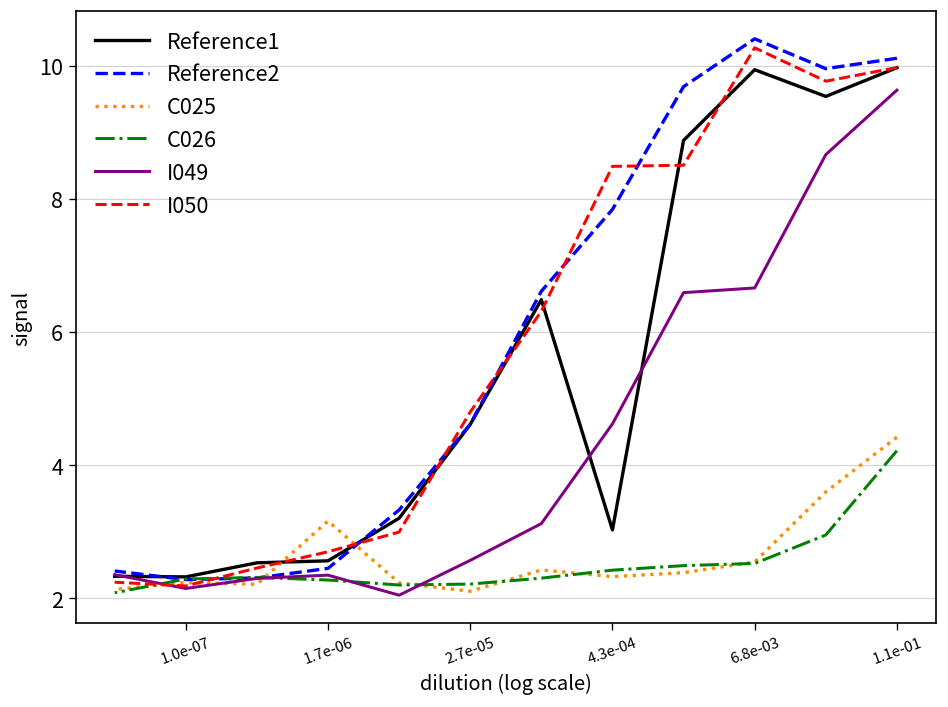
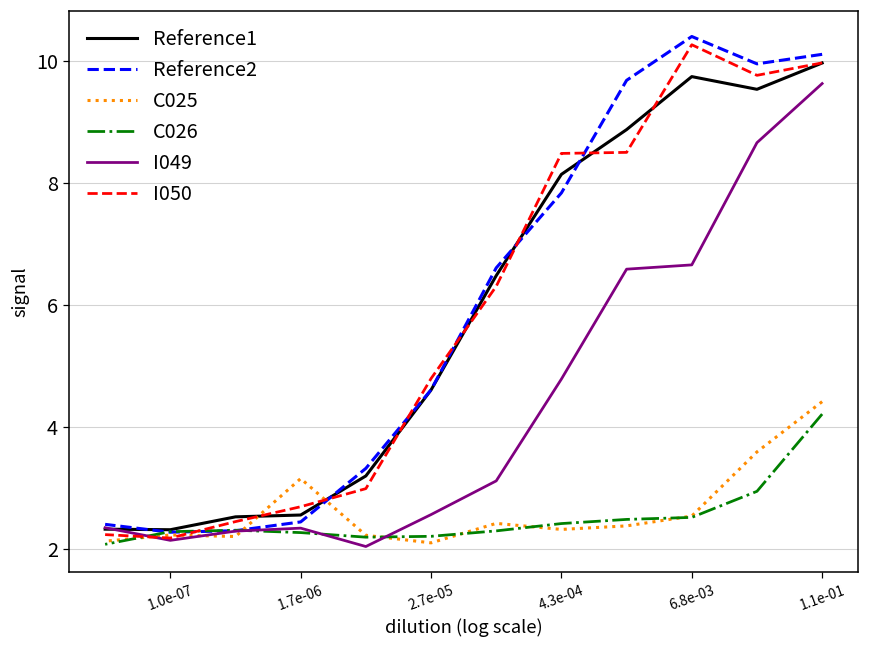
  {
    "Reference1": {
      "1.7e-06": 2.6,
-     "4.3e-04": 3.0,
-     "6.8e-03": 9.9
+     "4.3e-04": 8.1,
+     "6.8e-03": 9.7
    },
    "Reference2": {
      "1.7e-06": 2.5,
      "4.3e-04": 7.8,
      "6.8e-03": 10.4,
      "1.1e-01": 10.1
    },
    "C025": {
      "1.7e-06": 3.2,
      "2.7e-05": 2.1,
      "4.3e-04": 2.3,
      "1.1e-01": 4.4
    },
    "C026": {
      "1.7e-06": 2.3,
      "2.7e-05": 2.2,
      "4.3e-04": 2.4,
      "1.1e-01": 4.2
    },
    "I049": {
      "1.7e-06": 2.3,
      "2.7e-05": 2.6,
-     "4.3e-04": 4.6,
+     "4.3e-04": 4.8,
      "6.8e-03": 6.7,
      "1.1e-01": 9.6
    },
    "I050": {
      "1.7e-06": 2.7,
      "2.7e-05": 4.8,
      "4.3e-04": 8.5,
      "6.8e-03": 10.3
    }
  }
